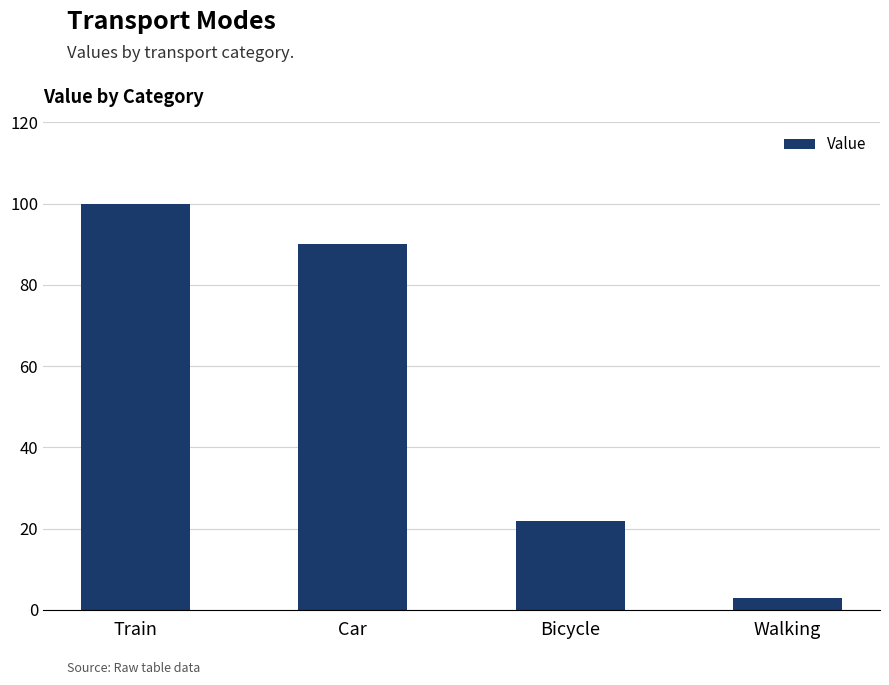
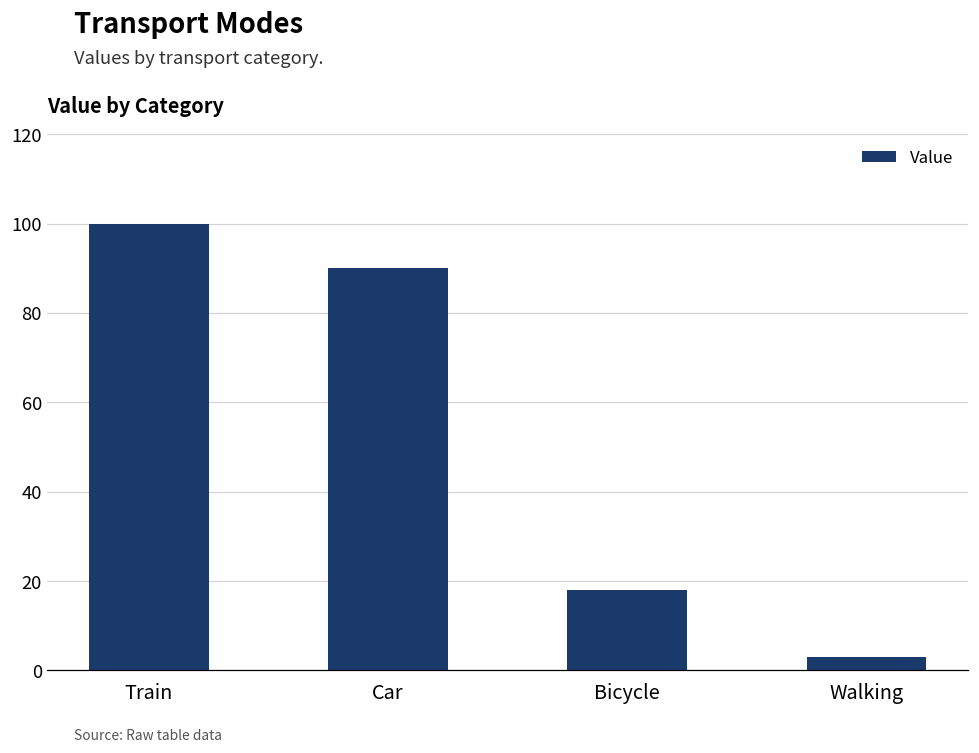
  {
    "Train": 100,
    "Car": 90,
-   "Bicycle": 22,
+   "Bicycle": 18,
    "Walking": 3
  }
